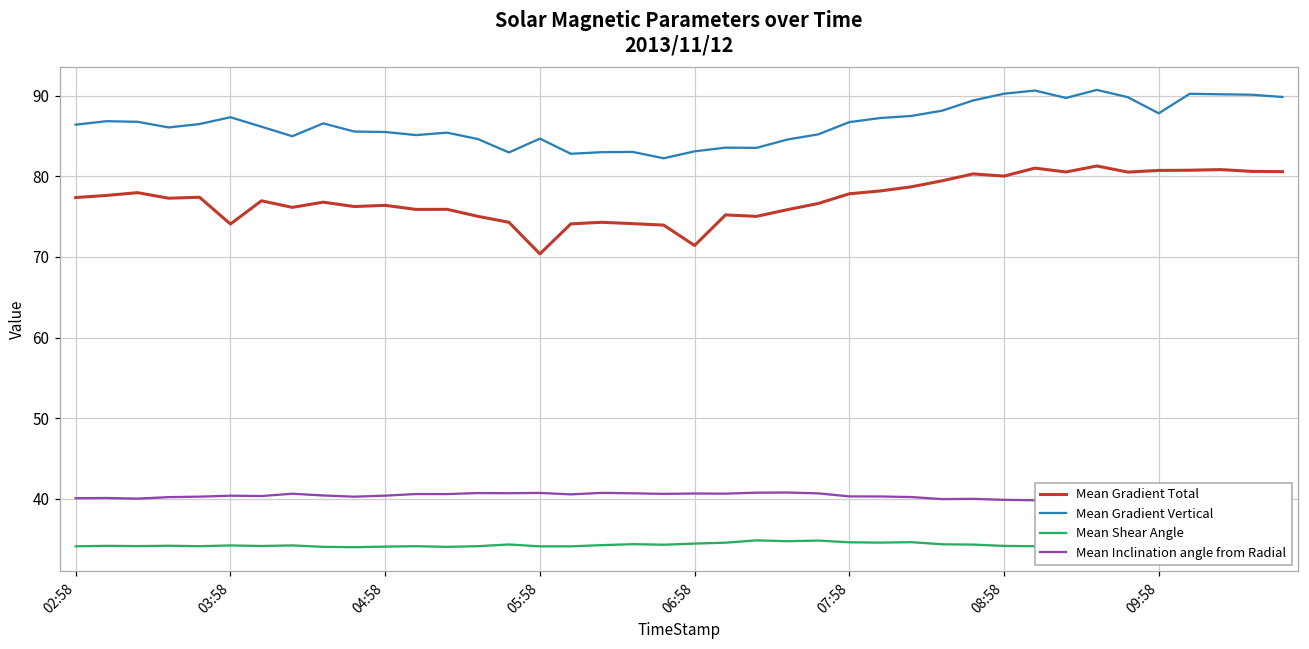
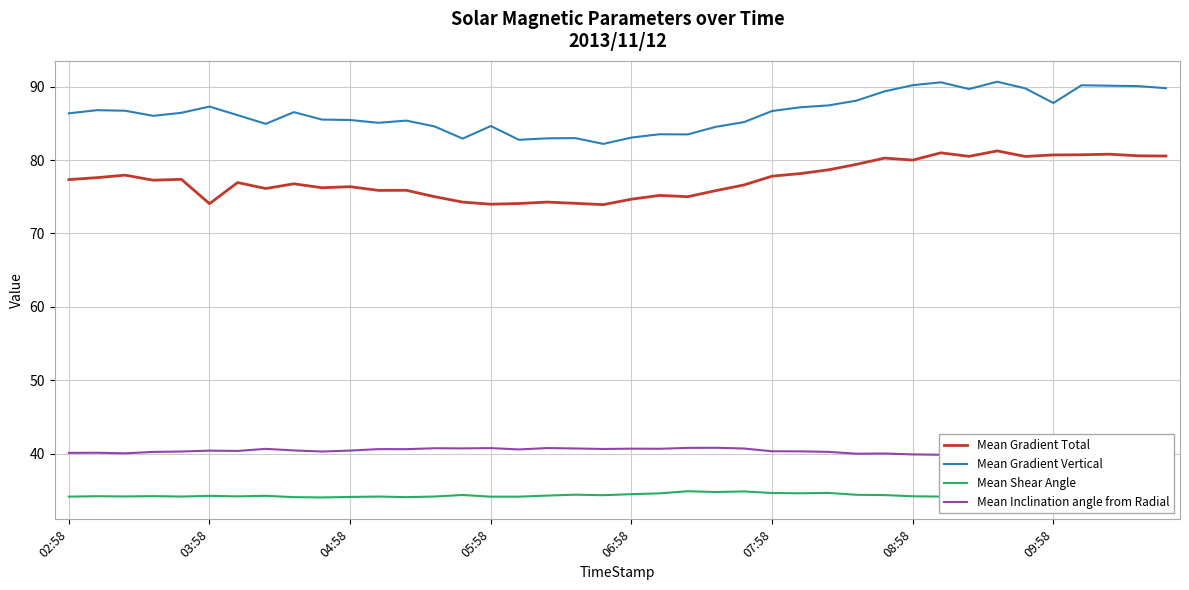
  {
    "Mean Gradient Total": {
      "02:58": 77,
      "03:58": 74,
      "04:58": 76,
-     "05:58": 70,
-     "06:58": 71,
+     "05:58": 74,
+     "06:58": 75,
      "07:58": 78,
      "08:58": 80,
      "09:58": 81
    },
    "Mean Gradient Vertical": {
      "02:58": 86,
      "03:58": 87,
      "04:58": 85,
      "05:58": 85,
      "06:58": 83,
      "07:58": 87,
      "08:58": 90,
      "09:58": 88
    },
    "Mean Shear Angle": {
      "02:58": 34,
      "03:58": 34,
      "04:58": 34,
      "05:58": 34,
      "06:58": 34,
      "07:58": 35,
      "08:58": 34
    },
    "Mean Inclination angle from Radial": {
      "02:58": 40,
      "03:58": 40,
      "04:58": 40,
      "05:58": 41,
      "06:58": 41,
      "07:58": 40,
      "08:58": 40
    }
  }
